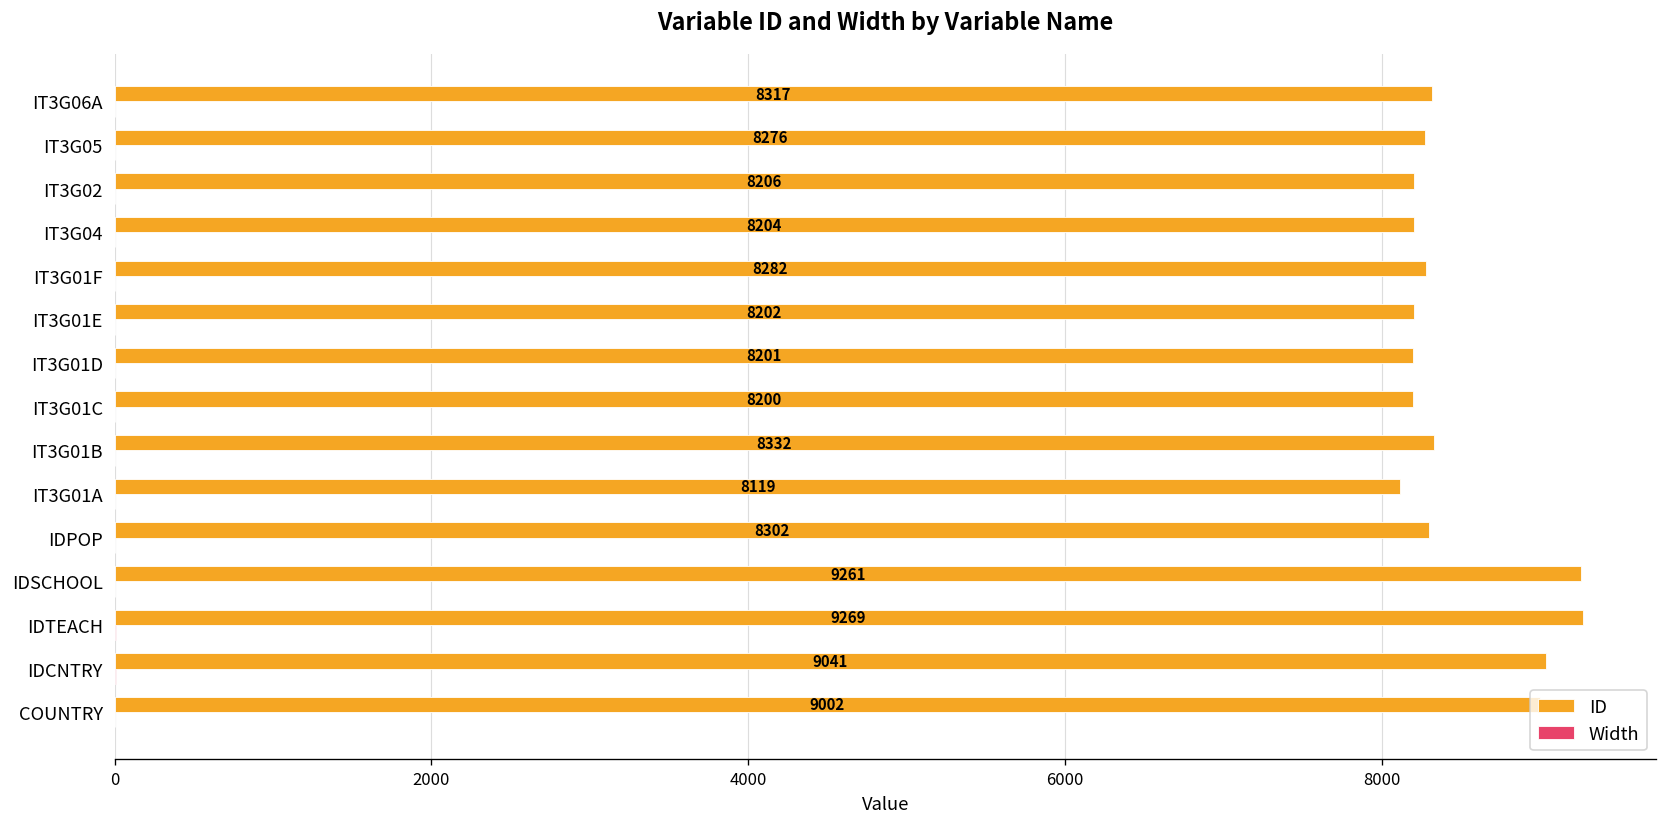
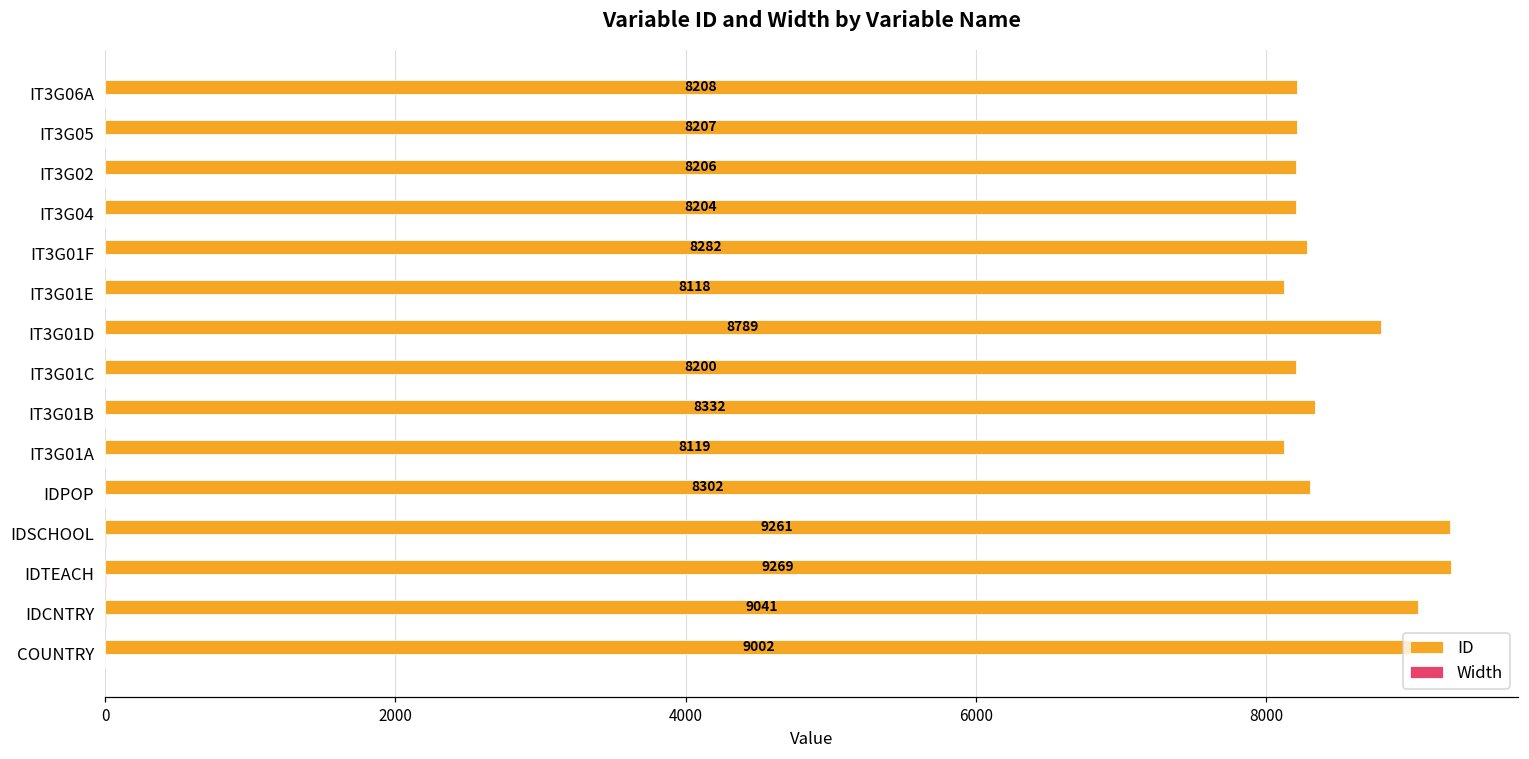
  {
    "ID": {
-     "IT3G06A": 8317,
-     "IT3G05": 8276,
+     "IT3G06A": 8208,
+     "IT3G05": 8207,
      "IT3G02": 8206,
      "IT3G04": 8204,
      "IT3G01F": 8282,
-     "IT3G01E": 8202,
-     "IT3G01D": 8201,
+     "IT3G01E": 8118,
+     "IT3G01D": 8789,
      "IT3G01C": 8200,
      "IT3G01B": 8332,
      "IT3G01A": 8119,
      "IDPOP": 8302,
      "IDSCHOOL": 9261,
      "IDTEACH": 9269,
      "IDCNTRY": 9041
    }
  }
